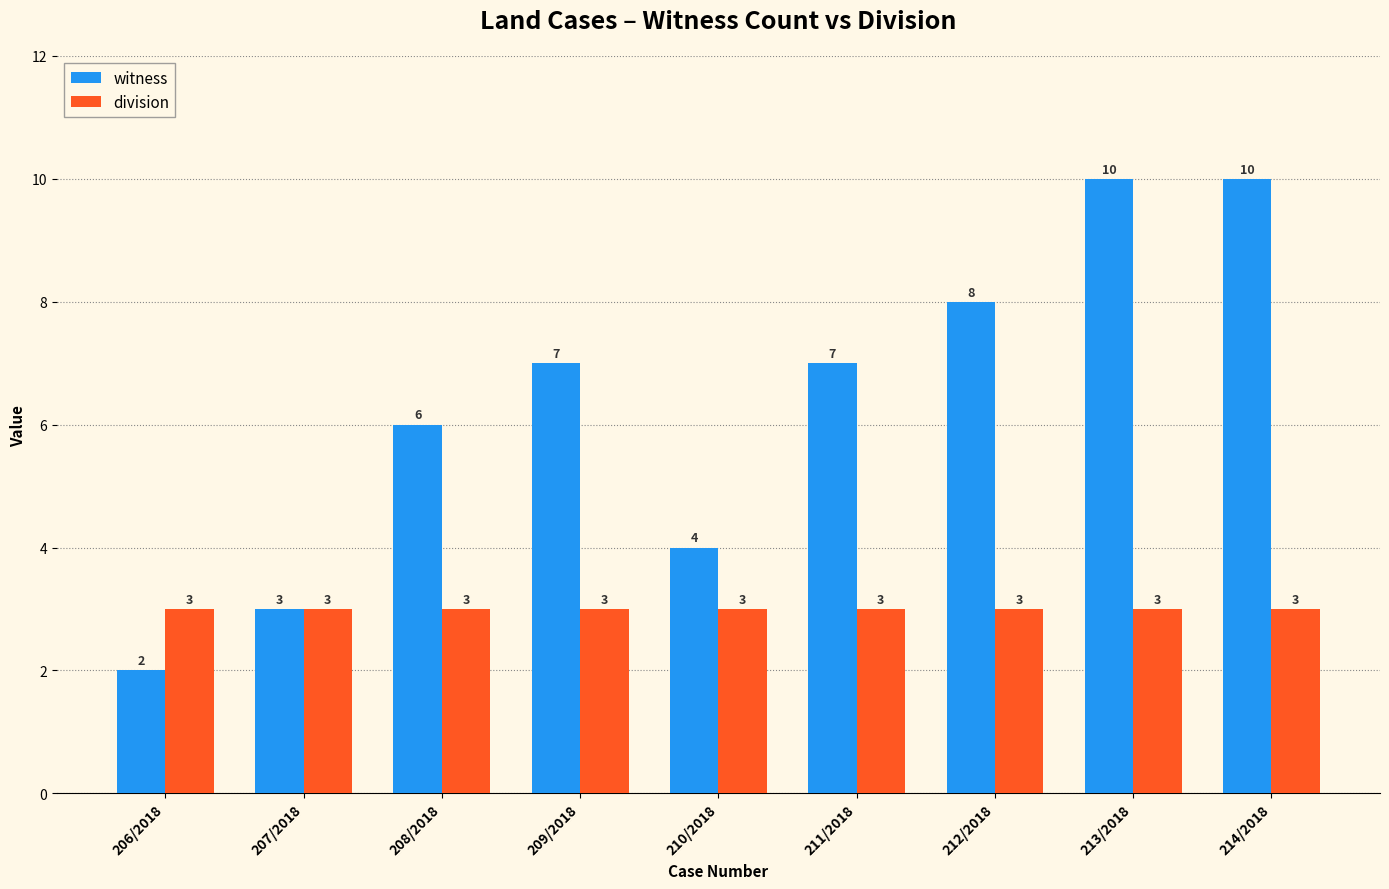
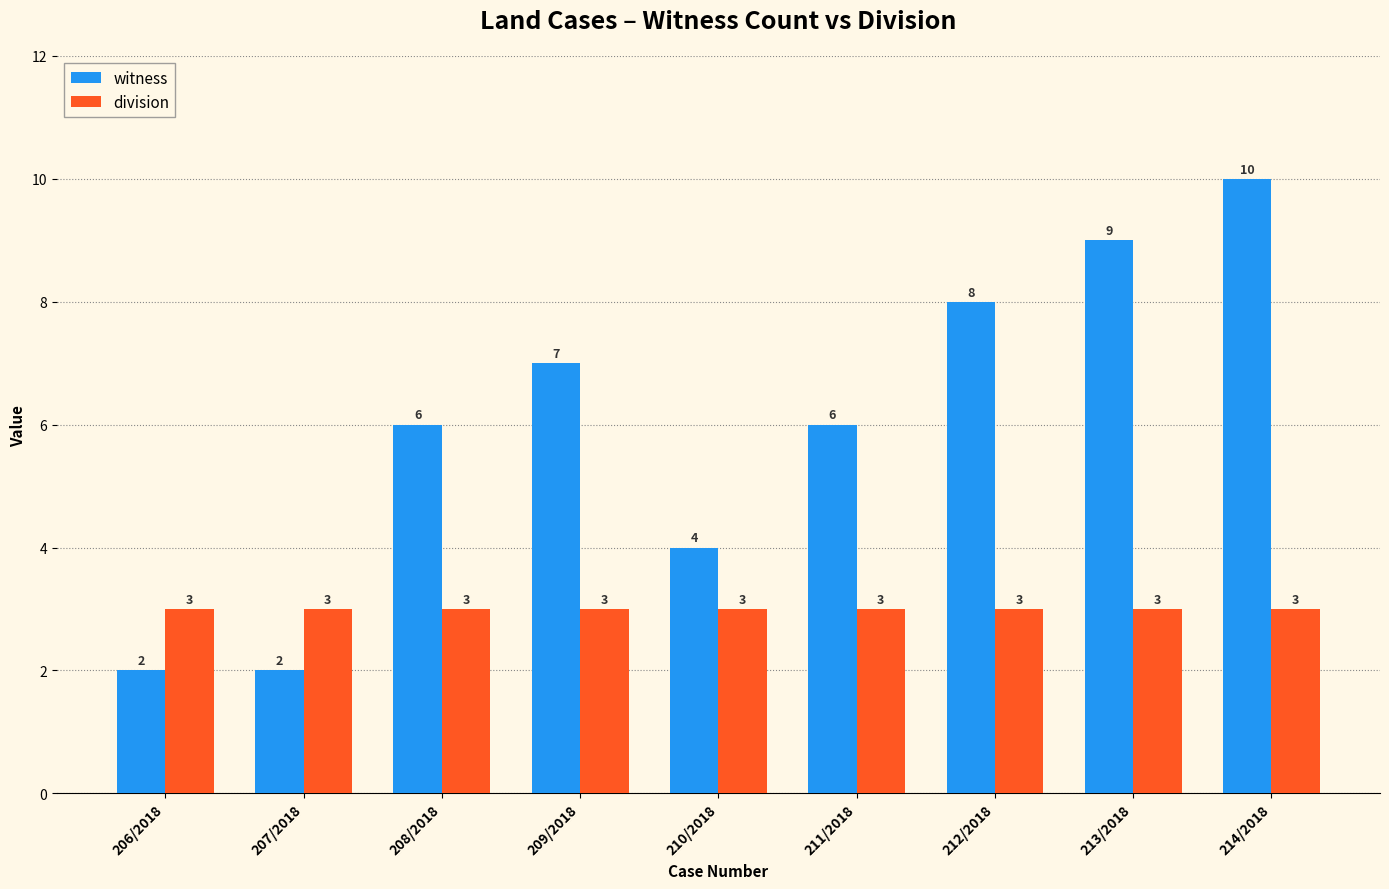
  {
    "witness": {
      "206/2018": 2,
-     "207/2018": 3,
+     "207/2018": 2,
      "208/2018": 6,
      "209/2018": 7,
      "210/2018": 4,
-     "211/2018": 7,
+     "211/2018": 6,
      "212/2018": 8,
-     "213/2018": 10,
+     "213/2018": 9,
      "214/2018": 10
    },
    "division": {
      "206/2018": 3,
      "207/2018": 3,
      "208/2018": 3,
      "209/2018": 3,
      "210/2018": 3,
      "211/2018": 3,
      "212/2018": 3,
      "213/2018": 3,
      "214/2018": 3
    }
  }
